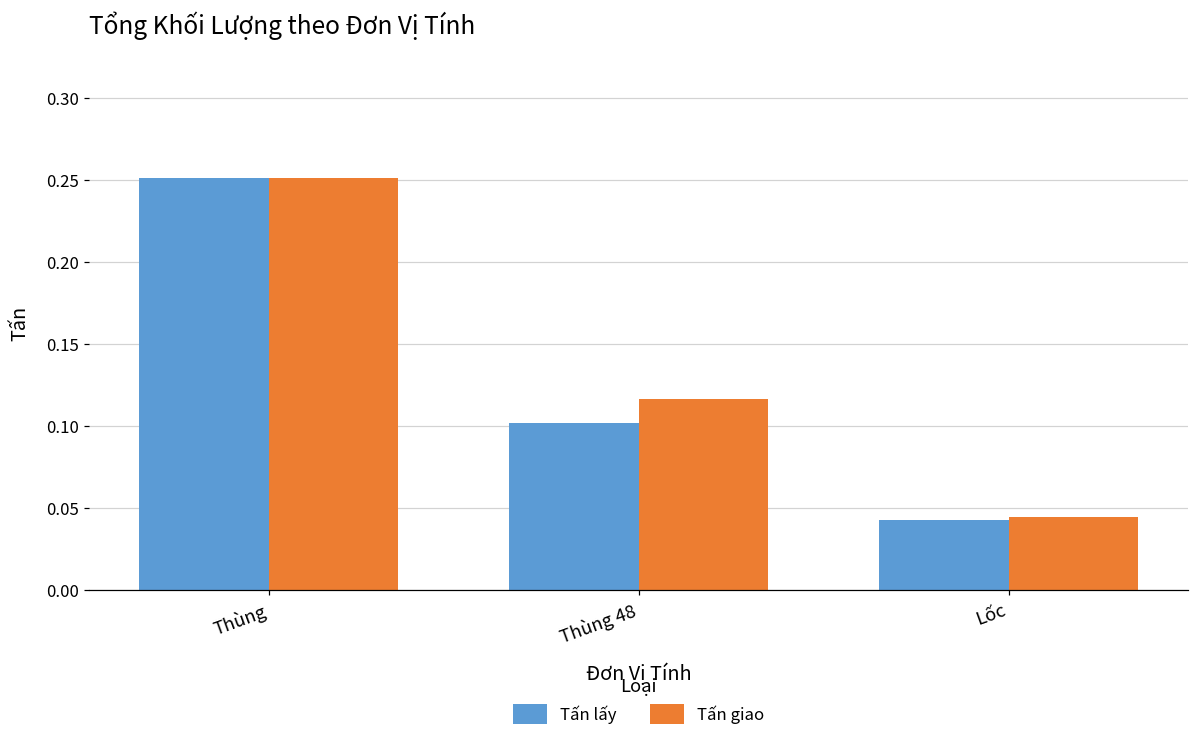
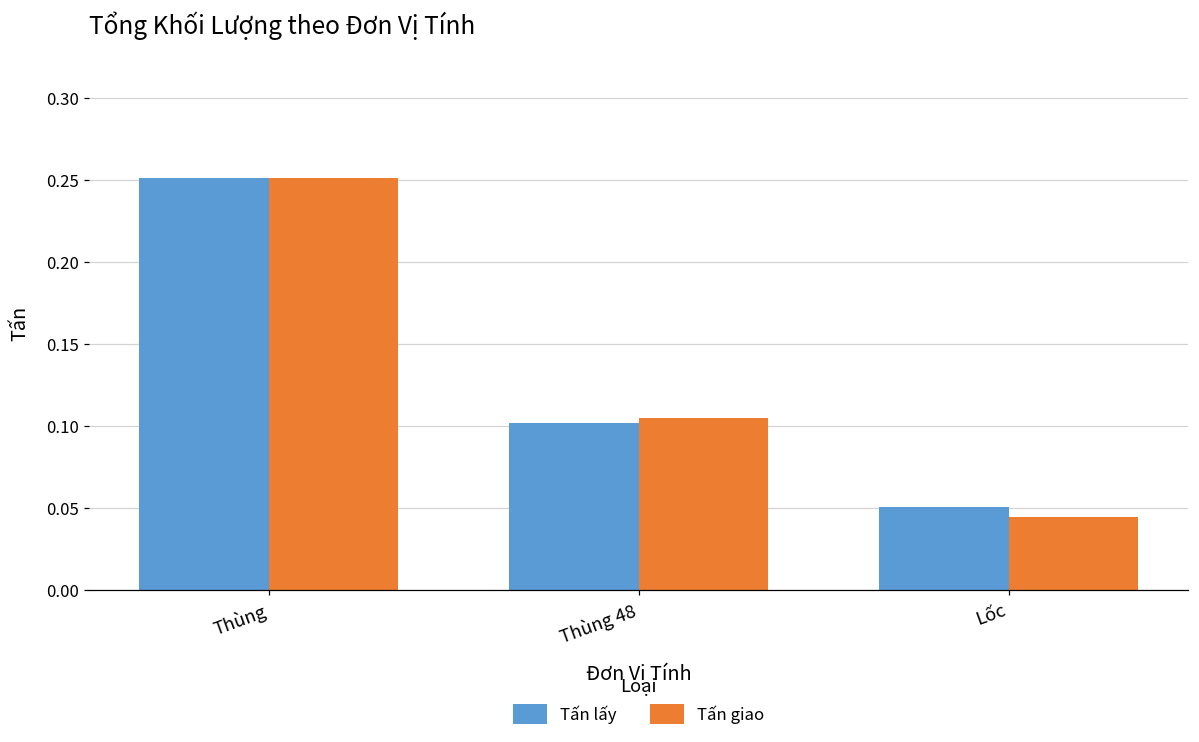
  {
    "Tấn lấy": {
      "Thùng": 0.251,
      "Thùng 48": 0.102,
-     "Lốc": 0.042
+     "Lốc": 0.050
    },
    "Tấn giao": {
      "Thùng": 0.251,
-     "Thùng 48": 0.116,
+     "Thùng 48": 0.105,
      "Lốc": 0.044
    }
  }
